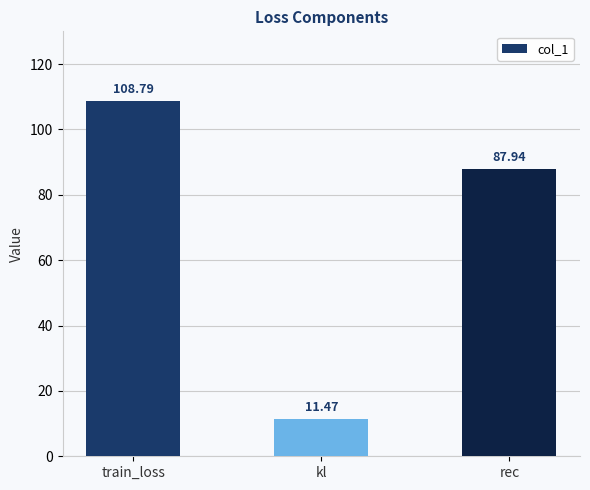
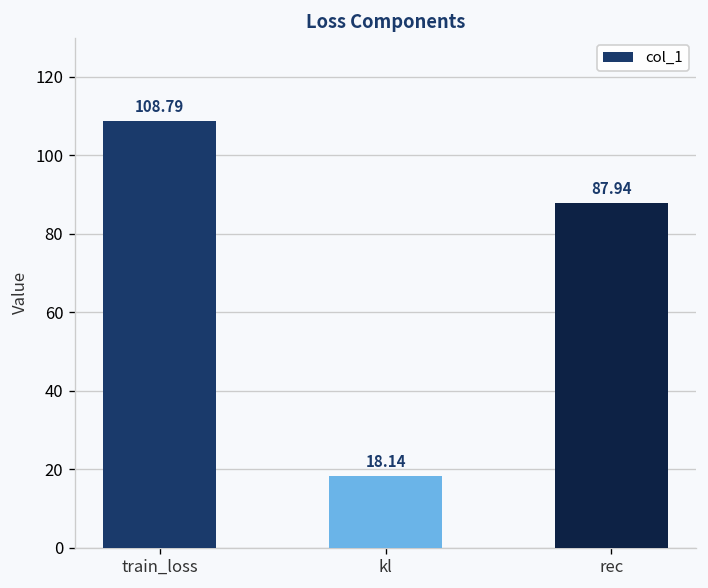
  {
    "train_loss": 108.79,
-   "kl": 11.47,
+   "kl": 18.14,
    "rec": 87.94
  }
